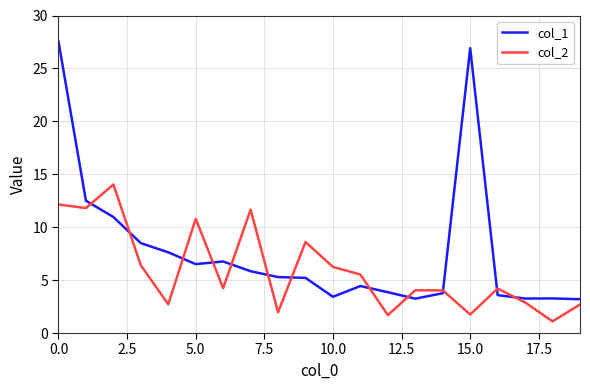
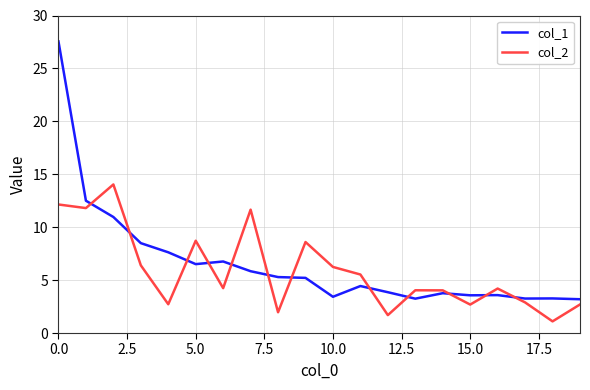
  {
    "col_1": {
      "0.0": 27.5,
      "5.0": 6.5,
      "10.0": 3.4,
-     "15.0": 26.9
+     "15.0": 3.6
    },
    "col_2": {
      "0.0": 12.1,
-     "5.0": 10.8,
+     "5.0": 8.7,
      "10.0": 6.2,
-     "15.0": 1.8
+     "15.0": 2.7
    }
  }
